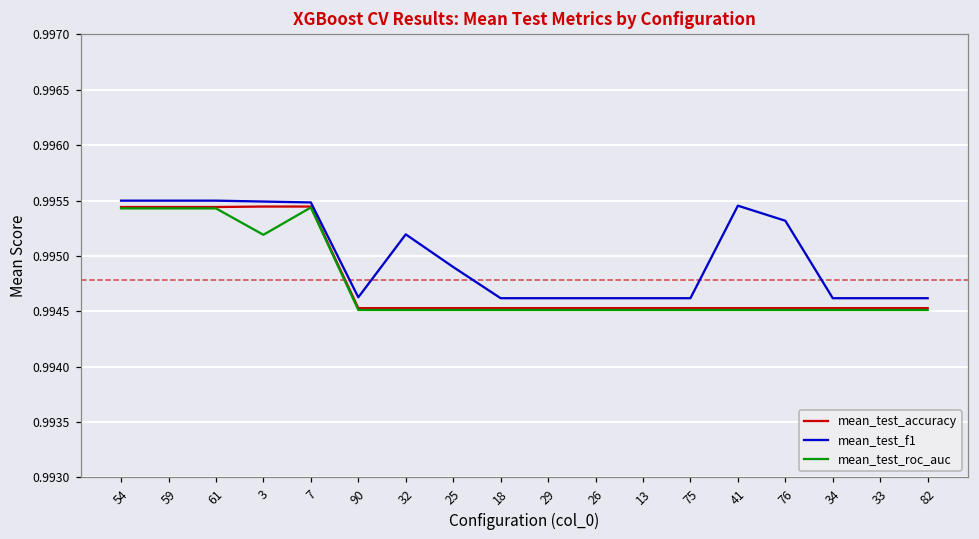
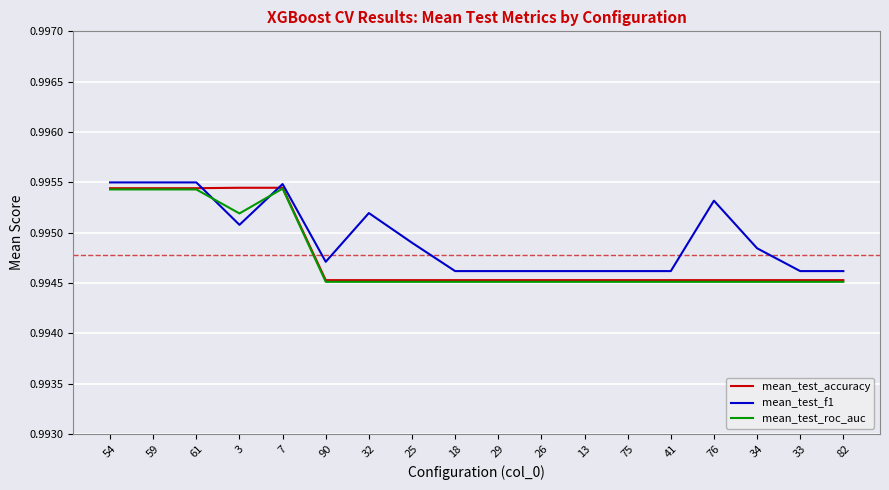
  {
    "mean_test_accuracy": {
      "3": 0.99545
    },
    "mean_test_f1": {
      "54": 0.99550,
      "59": 0.99550,
      "61": 0.99550,
-     "3": 0.99549,
+     "3": 0.99508,
      "7": 0.99548,
-     "90": 0.99463,
+     "90": 0.99471,
      "32": 0.99520,
      "25": 0.99490,
      "18": 0.99462,
      "29": 0.99462,
      "26": 0.99462,
      "13": 0.99462,
      "75": 0.99462,
-     "41": 0.99545,
+     "41": 0.99462,
      "76": 0.99532,
-     "34": 0.99462,
+     "34": 0.99485,
      "33": 0.99462,
      "82": 0.99462
    },
    "mean_test_roc_auc": {
      "3": 0.99519
    }
  }
